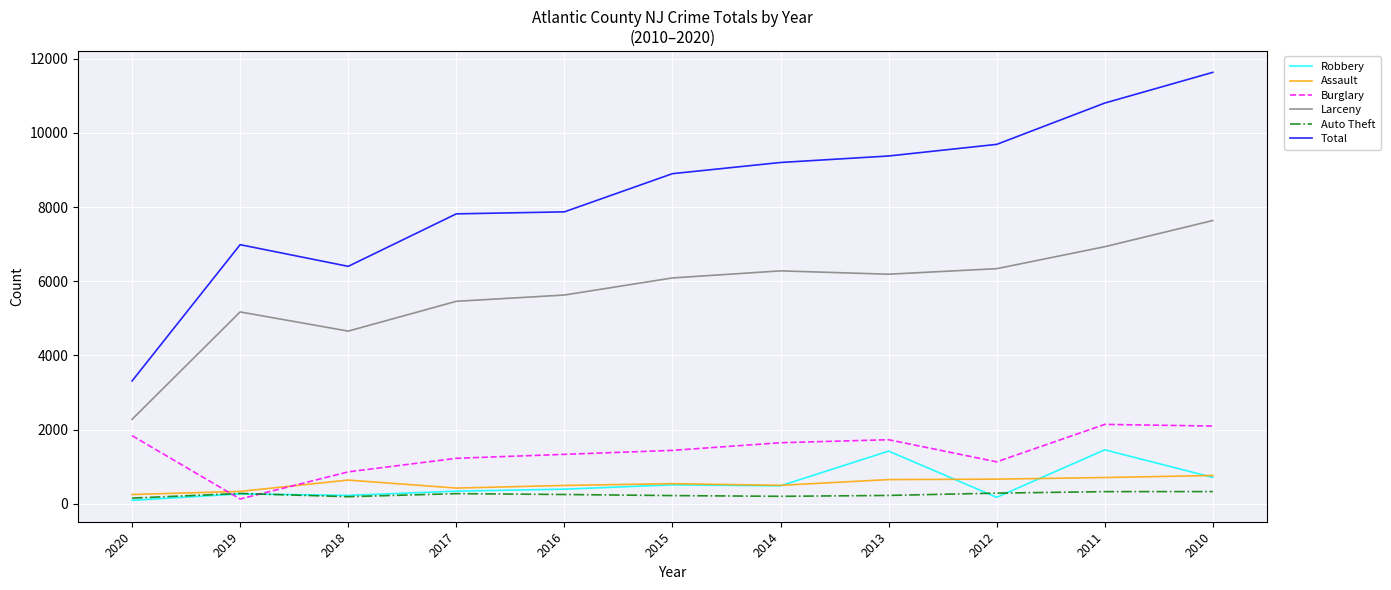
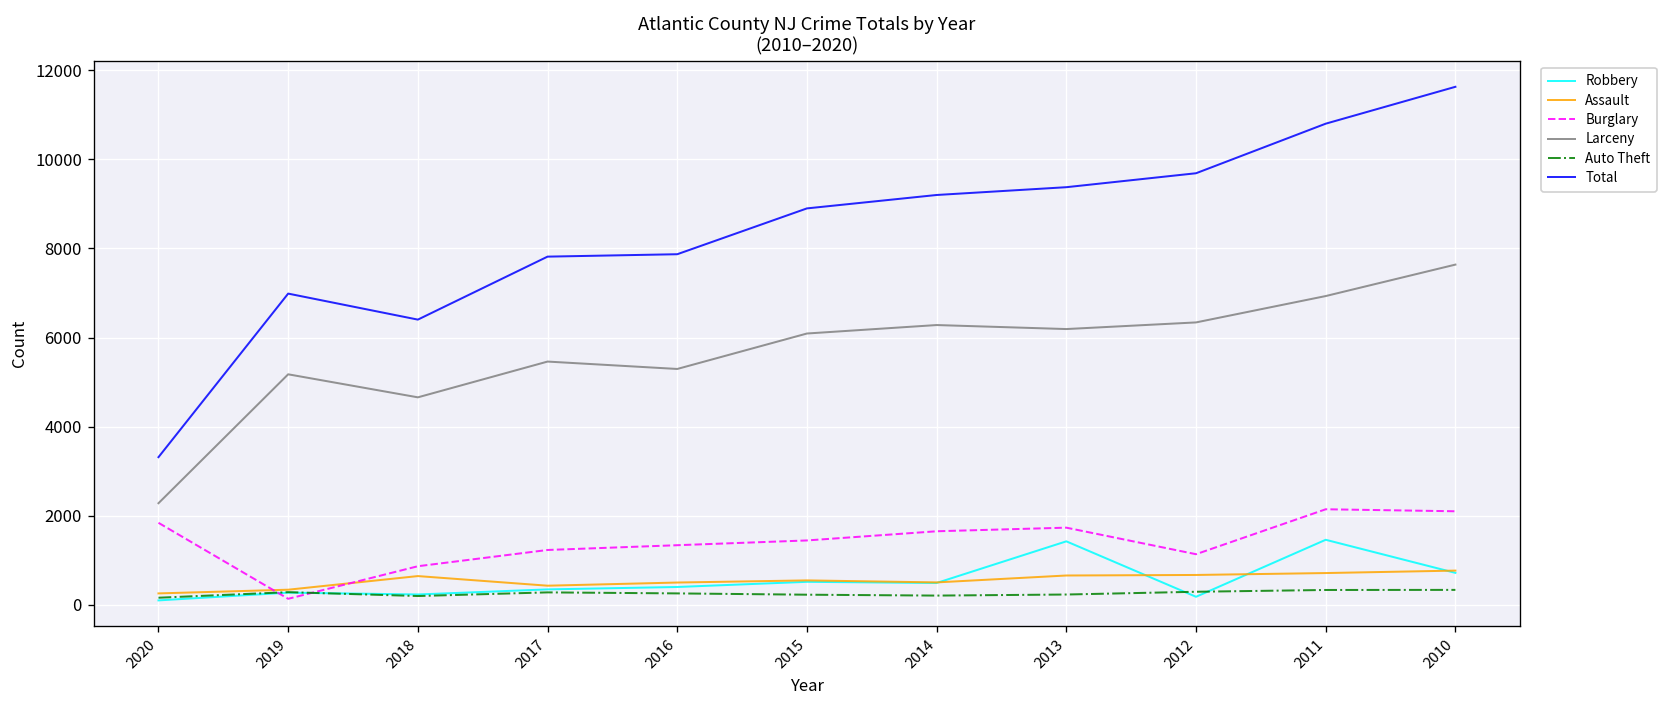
  {
    "Robbery": {
      "2016": 400,
      "2013": 1400,
      "2012": 200,
      "2011": 1500
    },
    "Assault": {
      "2020": 300,
      "2018": 600,
      "2017": 400,
      "2016": 500,
      "2013": 700,
      "2012": 700,
      "2011": 700
    },
    "Burglary": {
      "2020": 1800,
      "2019": 100,
      "2018": 900,
      "2017": 1200,
      "2016": 1300,
      "2015": 1400,
      "2014": 1700,
      "2013": 1700,
      "2012": 1100,
      "2011": 2100,
      "2010": 2100
    },
    "Larceny": {
      "2020": 2300,
      "2019": 5200,
      "2018": 4700,
      "2017": 5500,
-     "2016": 5600,
+     "2016": 5300,
      "2015": 6100,
      "2014": 6300,
      "2013": 6200,
      "2012": 6300,
      "2011": 6900,
      "2010": 7600
    },
    "Auto Theft": {
      "2016": 300,
      "2015": 200,
      "2014": 200,
      "2013": 200,
      "2012": 300,
      "2011": 300,
      "2010": 300
    },
    "Total": {
      "2020": 3300,
      "2019": 7000,
      "2018": 6400,
      "2017": 7800,
      "2016": 7900,
      "2015": 8900,
      "2014": 9200,
      "2013": 9400,
      "2012": 9700,
      "2011": 10800,
      "2010": 11600
    }
  }
